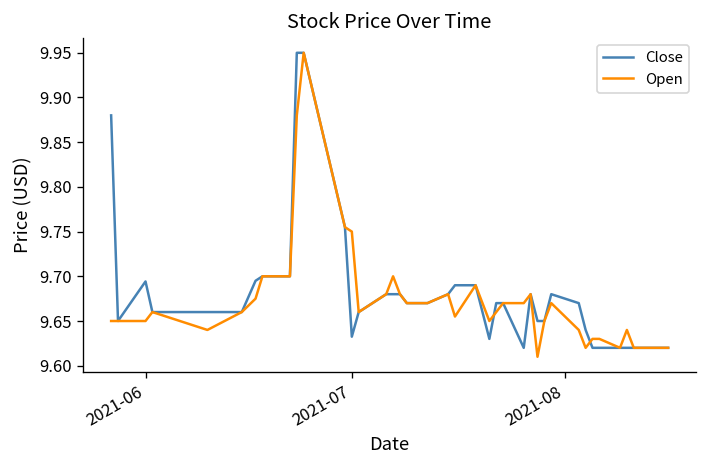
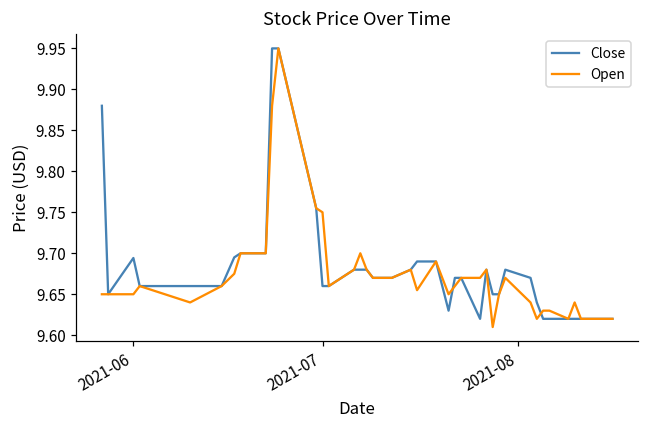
  {
    "Close": {
      "2021-06": 9.69,
-     "2021-07": 9.63
+     "2021-07": 9.66
    },
    "Open": {
      "2021-06": 9.65,
      "2021-07": 9.75
    }
  }
